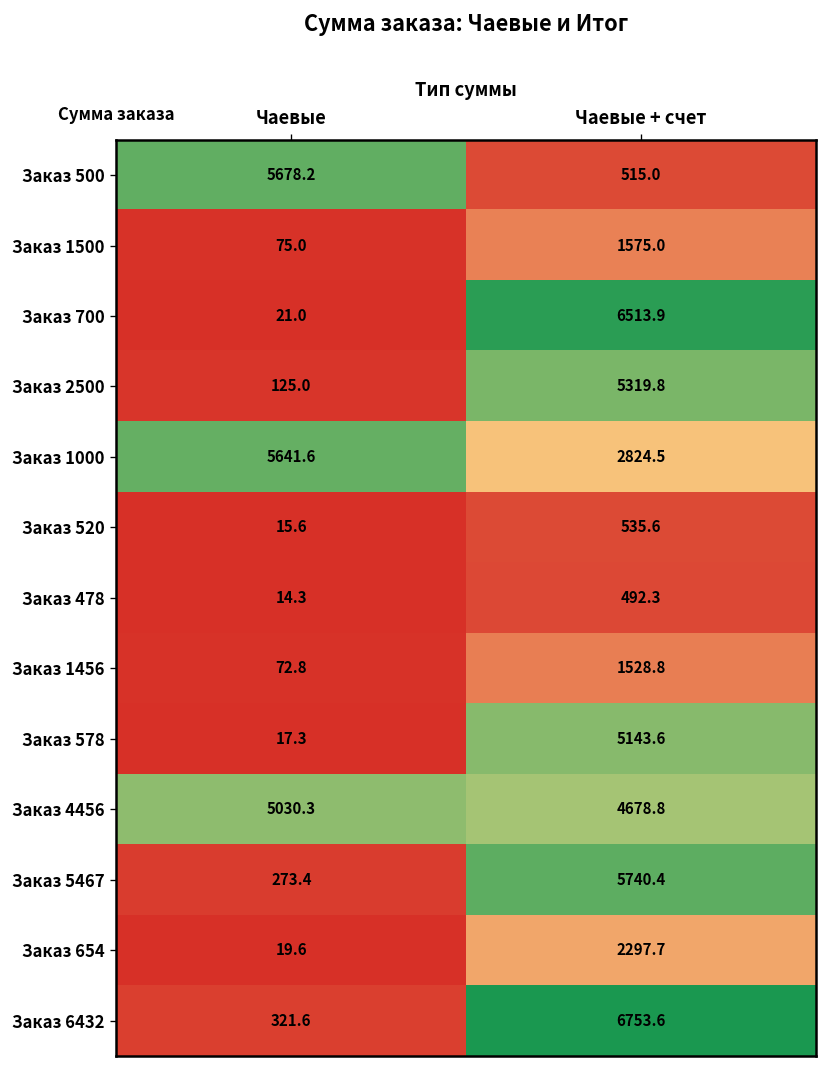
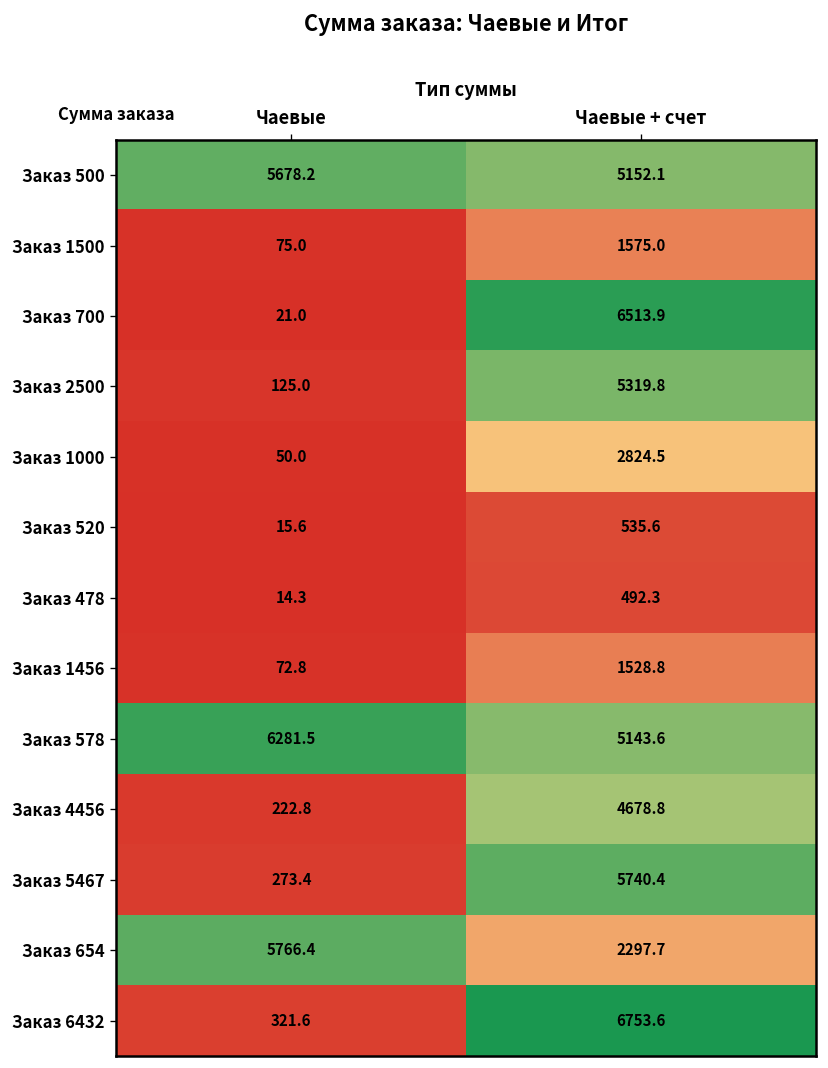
  {
    "Заказ 500": {
      "Чаевые": 5678.2,
-     "Чаевые + счет": 515.0
+     "Чаевые + счет": 5152.1
    },
    "Заказ 1500": {
      "Чаевые": 75.0,
      "Чаевые + счет": 1575.0
    },
    "Заказ 700": {
      "Чаевые": 21.0,
      "Чаевые + счет": 6513.9
    },
    "Заказ 2500": {
      "Чаевые": 125.0,
      "Чаевые + счет": 5319.8
    },
    "Заказ 1000": {
-     "Чаевые": 5641.6,
+     "Чаевые": 50.0,
      "Чаевые + счет": 2824.5
    },
    "Заказ 520": {
      "Чаевые": 15.6,
      "Чаевые + счет": 535.6
    },
    "Заказ 478": {
      "Чаевые": 14.3,
      "Чаевые + счет": 492.3
    },
    "Заказ 1456": {
      "Чаевые": 72.8,
      "Чаевые + счет": 1528.8
    },
    "Заказ 578": {
-     "Чаевые": 17.3,
+     "Чаевые": 6281.5,
      "Чаевые + счет": 5143.6
    },
    "Заказ 4456": {
-     "Чаевые": 5030.3,
+     "Чаевые": 222.8,
      "Чаевые + счет": 4678.8
    },
    "Заказ 5467": {
      "Чаевые": 273.4,
      "Чаевые + счет": 5740.4
    },
    "Заказ 654": {
-     "Чаевые": 19.6,
+     "Чаевые": 5766.4,
      "Чаевые + счет": 2297.7
    },
    "Заказ 6432": {
      "Чаевые": 321.6,
      "Чаевые + счет": 6753.6
    }
  }
